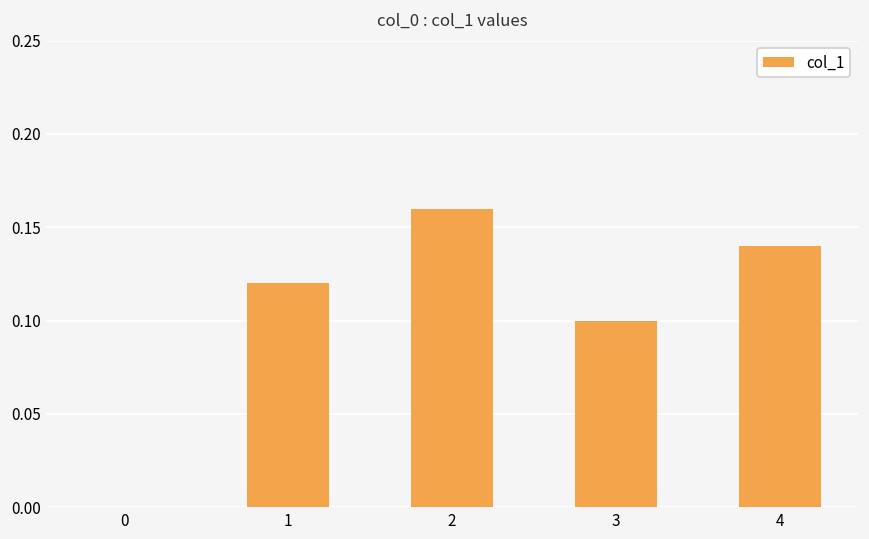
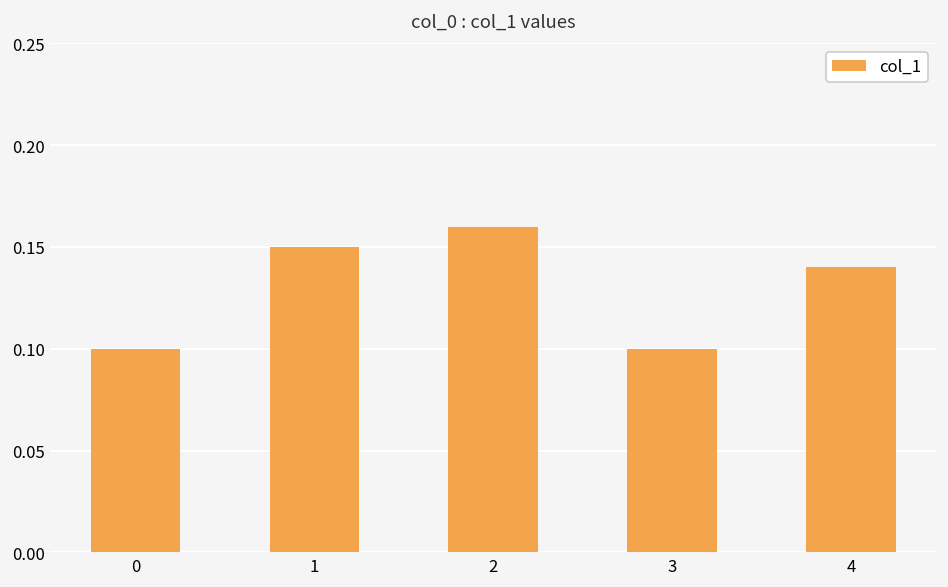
  {
-   "0": 0.0,
-   "1": 0.12,
+   "0": 0.1,
+   "1": 0.15,
    "2": 0.16,
    "3": 0.10,
    "4": 0.14
  }
